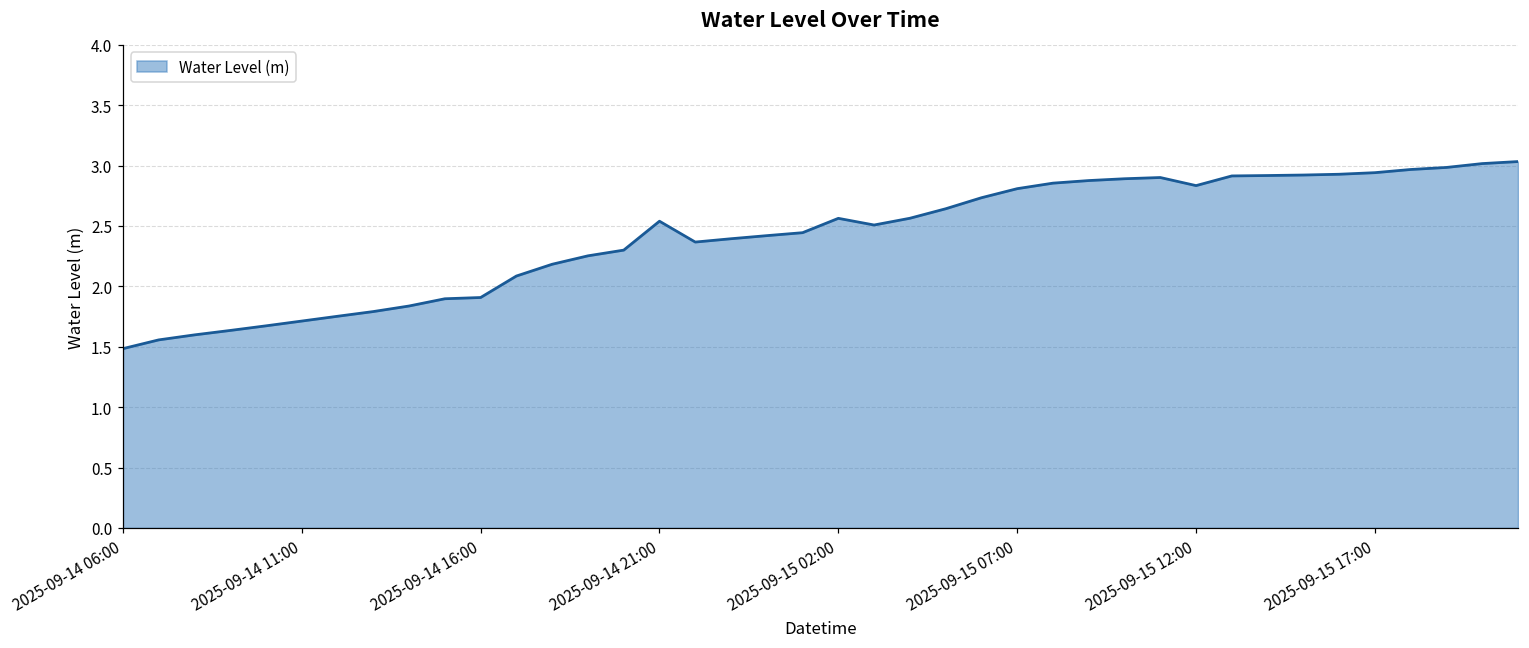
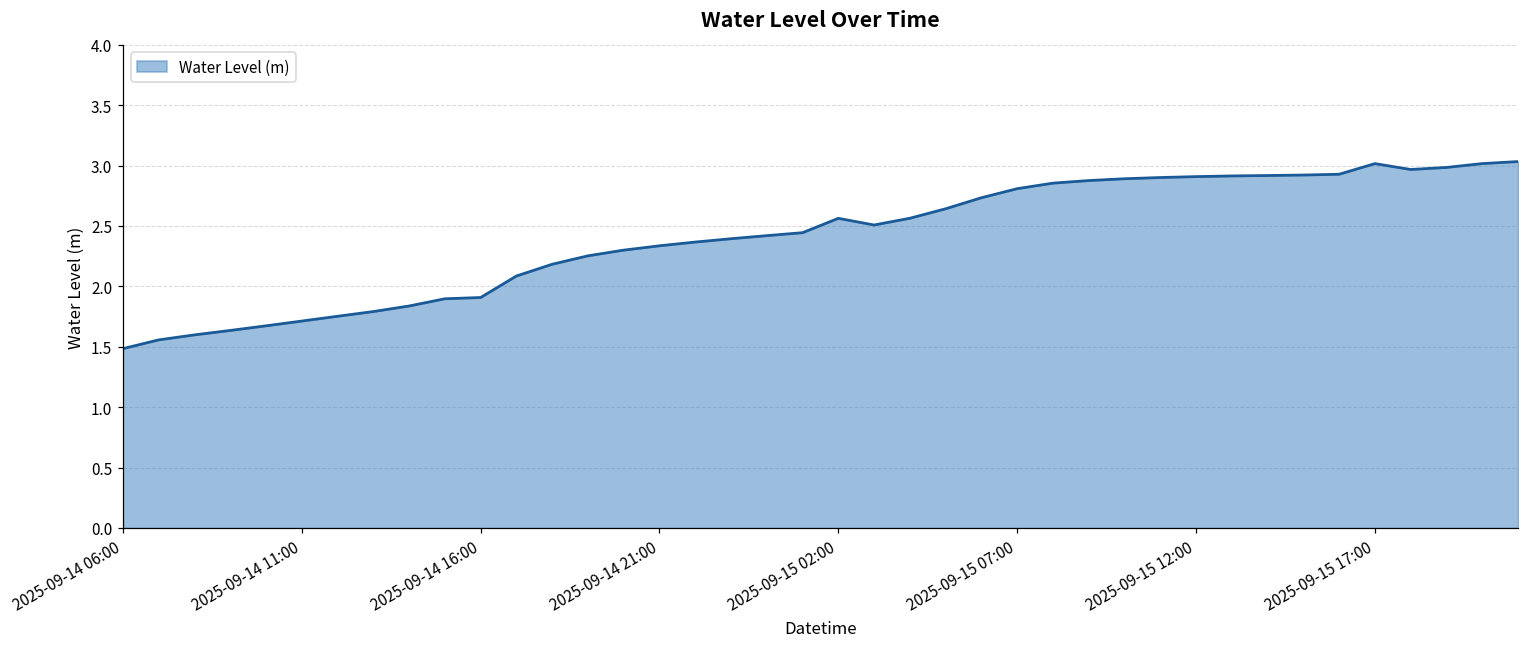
  {
    "2025-09-14 06:00": 1.48,
    "2025-09-14 11:00": 1.71,
    "2025-09-14 16:00": 1.91,
-   "2025-09-14 21:00": 2.54,
+   "2025-09-14 21:00": 2.34,
    "2025-09-15 02:00": 2.56,
    "2025-09-15 07:00": 2.81,
-   "2025-09-15 12:00": 2.83,
-   "2025-09-15 17:00": 2.94
+   "2025-09-15 12:00": 2.91,
+   "2025-09-15 17:00": 3.02
  }
